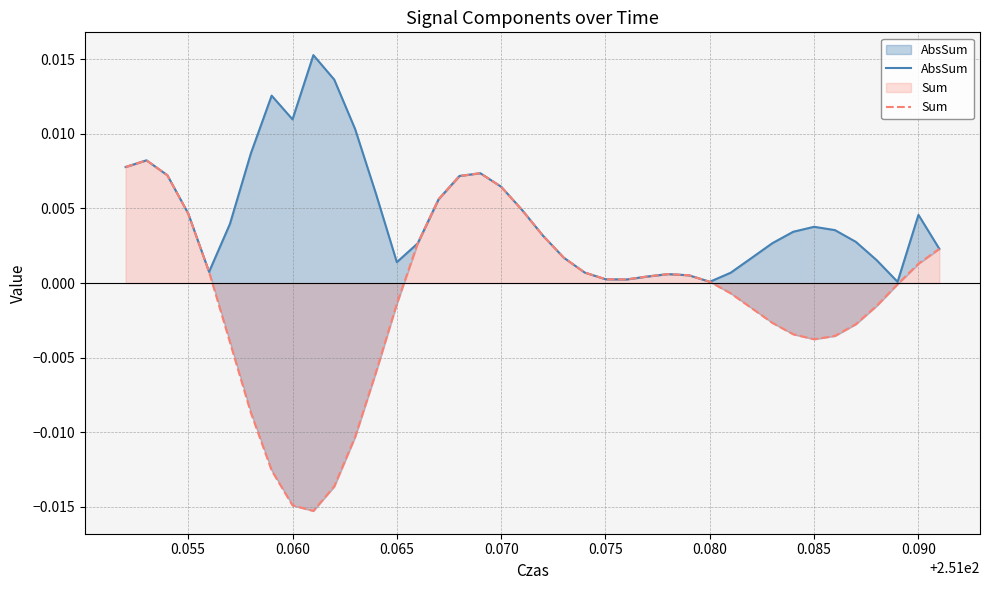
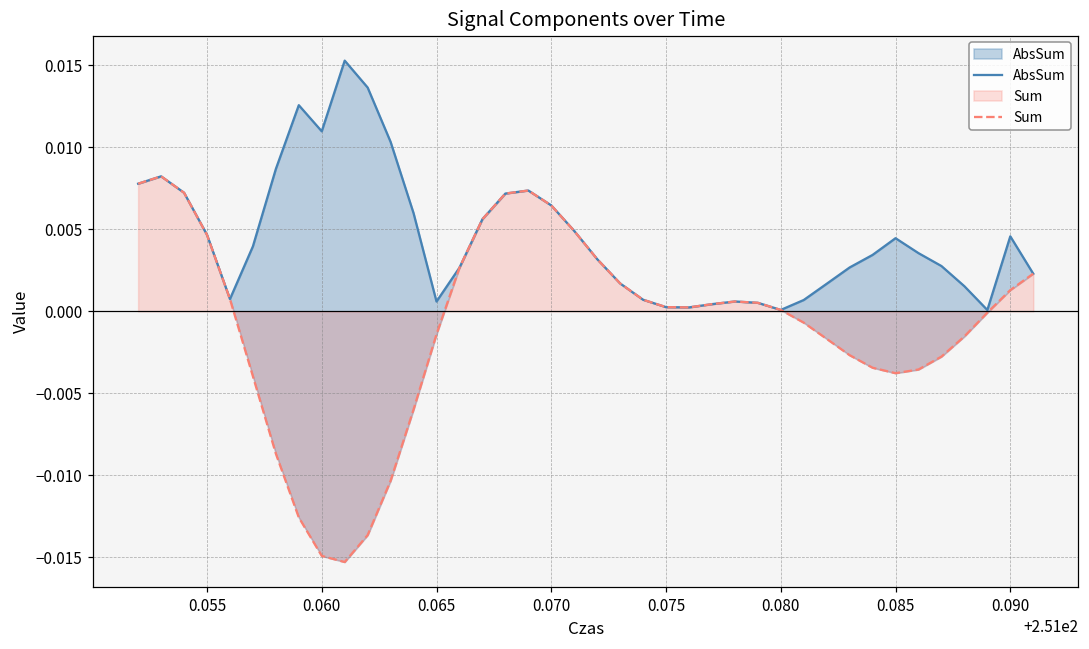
  {
    "AbsSum": {
      "0.060": 0.0110,
-     "0.065": 0.0014,
-     "0.085": 0.0038,
+     "0.065": 0.0006,
+     "0.085": 0.0045,
      "0.090": 0.0046
    }
  }
